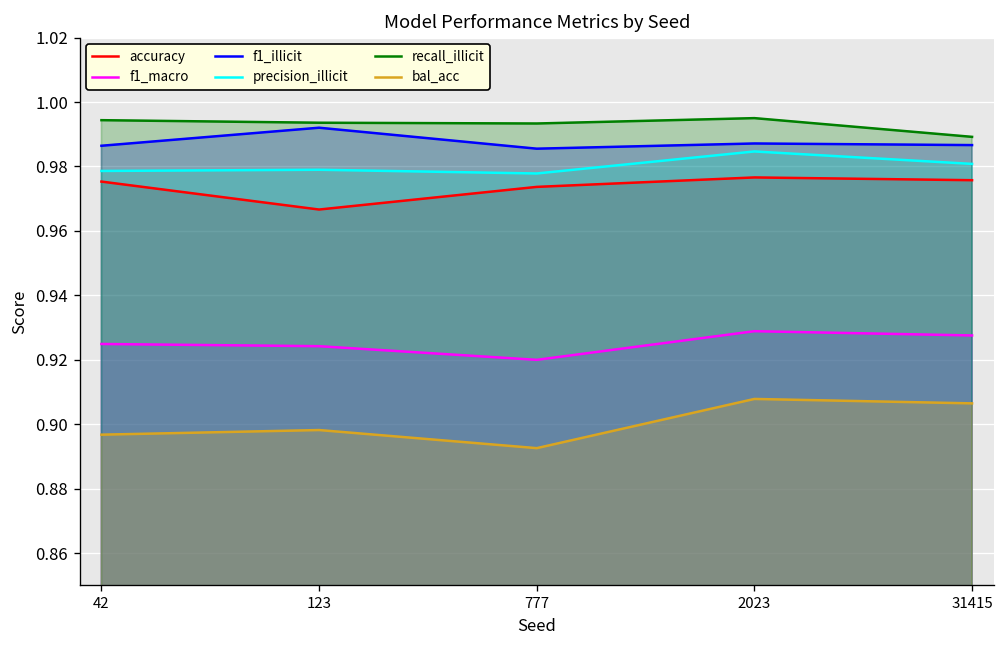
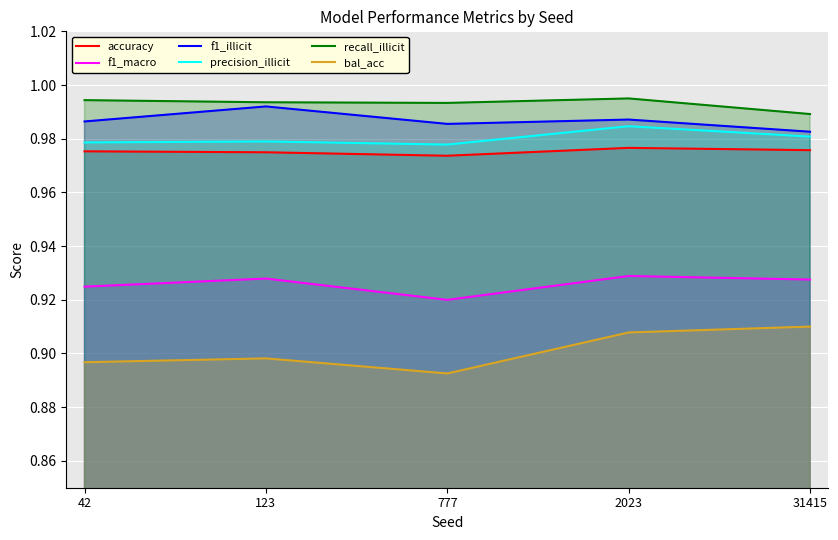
  {
    "accuracy": {
      "42": 0.975,
-     "123": 0.967,
+     "123": 0.975,
      "777": 0.974,
      "2023": 0.977,
      "31415": 0.976
    },
    "f1_macro": {
      "42": 0.925,
-     "123": 0.924,
+     "123": 0.928,
      "777": 0.920,
      "2023": 0.929,
      "31415": 0.928
    },
    "f1_illicit": {
      "42": 0.986,
      "123": 0.992,
      "777": 0.986,
      "2023": 0.987,
-     "31415": 0.987
+     "31415": 0.983
    },
    "precision_illicit": {
      "42": 0.979,
      "123": 0.979,
      "777": 0.978,
      "2023": 0.985,
      "31415": 0.981
    },
    "recall_illicit": {
      "42": 0.994,
      "123": 0.994,
      "777": 0.993,
      "2023": 0.995,
      "31415": 0.989
    },
    "bal_acc": {
      "42": 0.897,
      "123": 0.898,
      "777": 0.893,
      "2023": 0.908,
-     "31415": 0.906
+     "31415": 0.910
    }
  }
